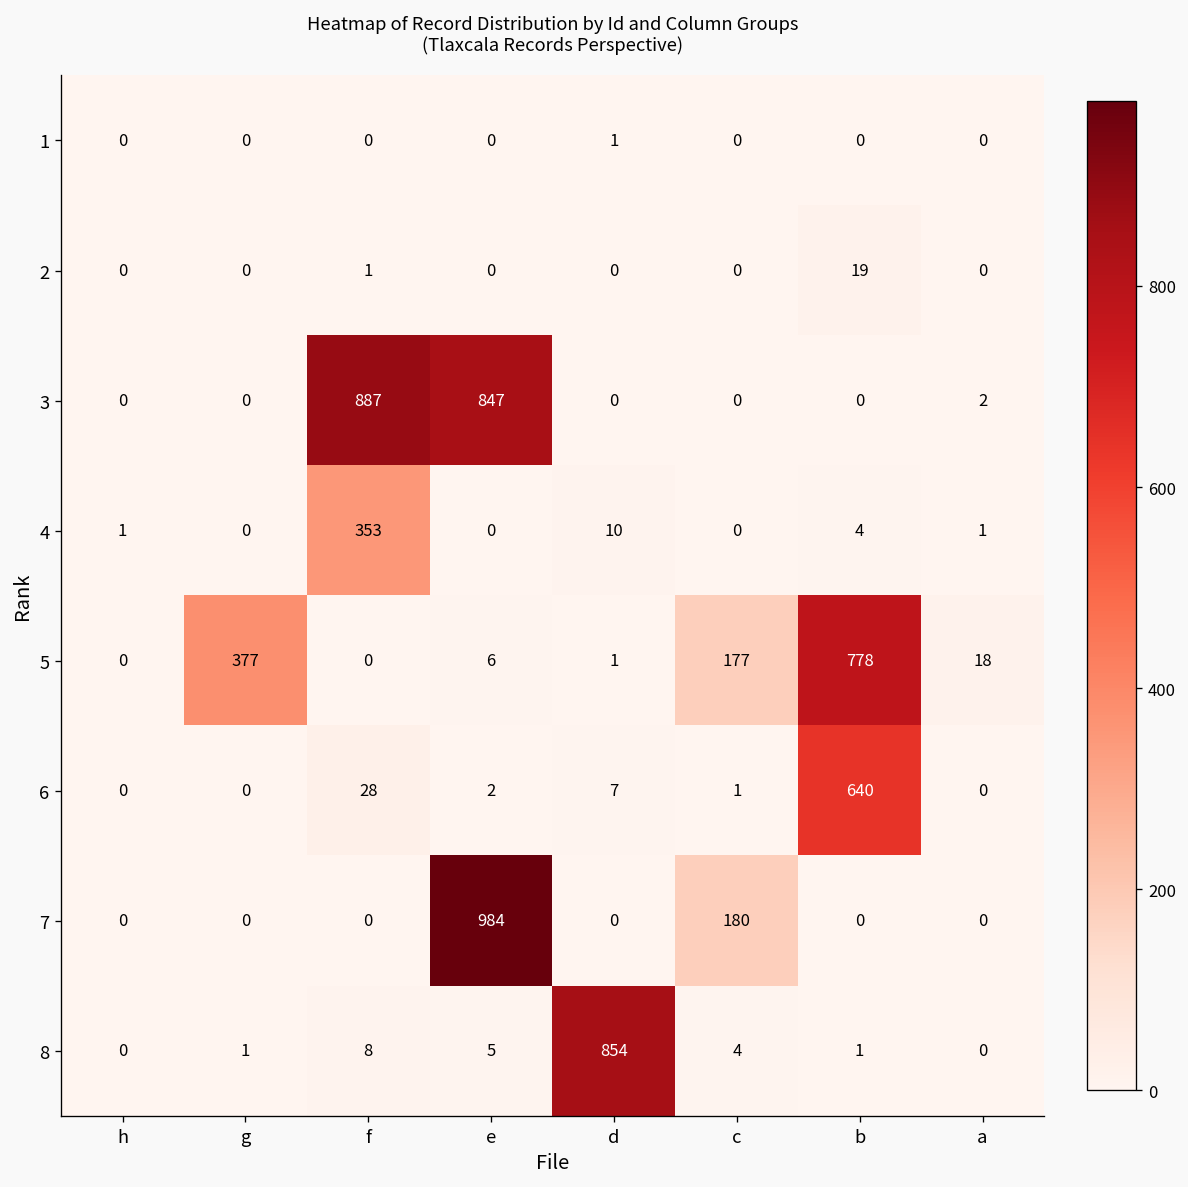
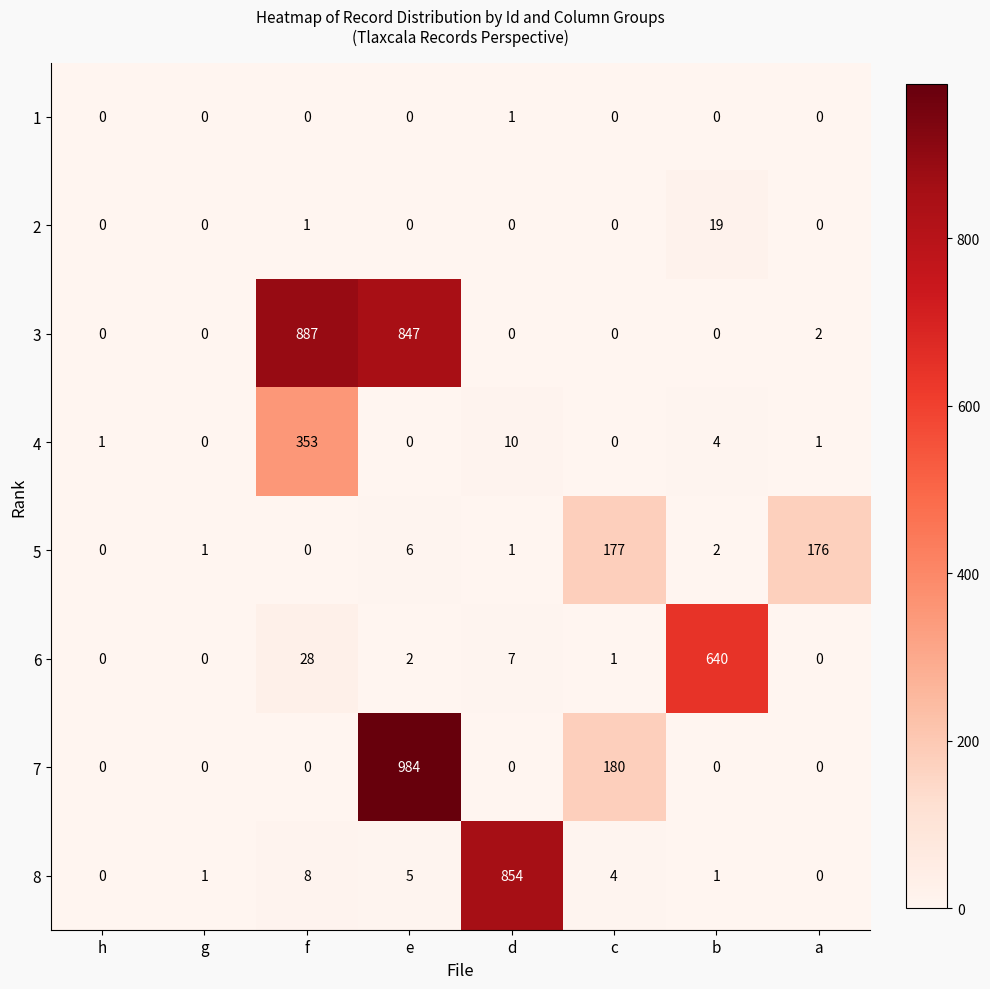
  {
    "1": {
      "h": 0,
      "g": 0,
      "f": 0,
      "e": 0,
      "d": 1,
      "c": 0,
      "b": 0,
      "a": 0
    },
    "2": {
      "h": 0,
      "g": 0,
      "f": 1,
      "e": 0,
      "d": 0,
      "c": 0,
      "b": 19,
      "a": 0
    },
    "3": {
      "h": 0,
      "g": 0,
      "f": 887,
      "e": 847,
      "d": 0,
      "c": 0,
      "b": 0,
      "a": 2
    },
    "4": {
      "h": 1,
      "g": 0,
      "f": 353,
      "e": 0,
      "d": 10,
      "c": 0,
      "b": 4,
      "a": 1
    },
    "5": {
      "h": 0,
-     "g": 377,
+     "g": 1,
      "f": 0,
      "e": 6,
      "d": 1,
      "c": 177,
-     "b": 778,
-     "a": 18
+     "b": 2,
+     "a": 176
    },
    "6": {
      "h": 0,
      "g": 0,
      "f": 28,
      "e": 2,
      "d": 7,
      "c": 1,
      "b": 640,
      "a": 0
    },
    "7": {
      "h": 0,
      "g": 0,
      "f": 0,
      "e": 984,
      "d": 0,
      "c": 180,
      "b": 0,
      "a": 0
    },
    "8": {
      "h": 0,
      "g": 1,
      "f": 8,
      "e": 5,
      "d": 854,
      "c": 4,
      "b": 1,
      "a": 0
    }
  }
